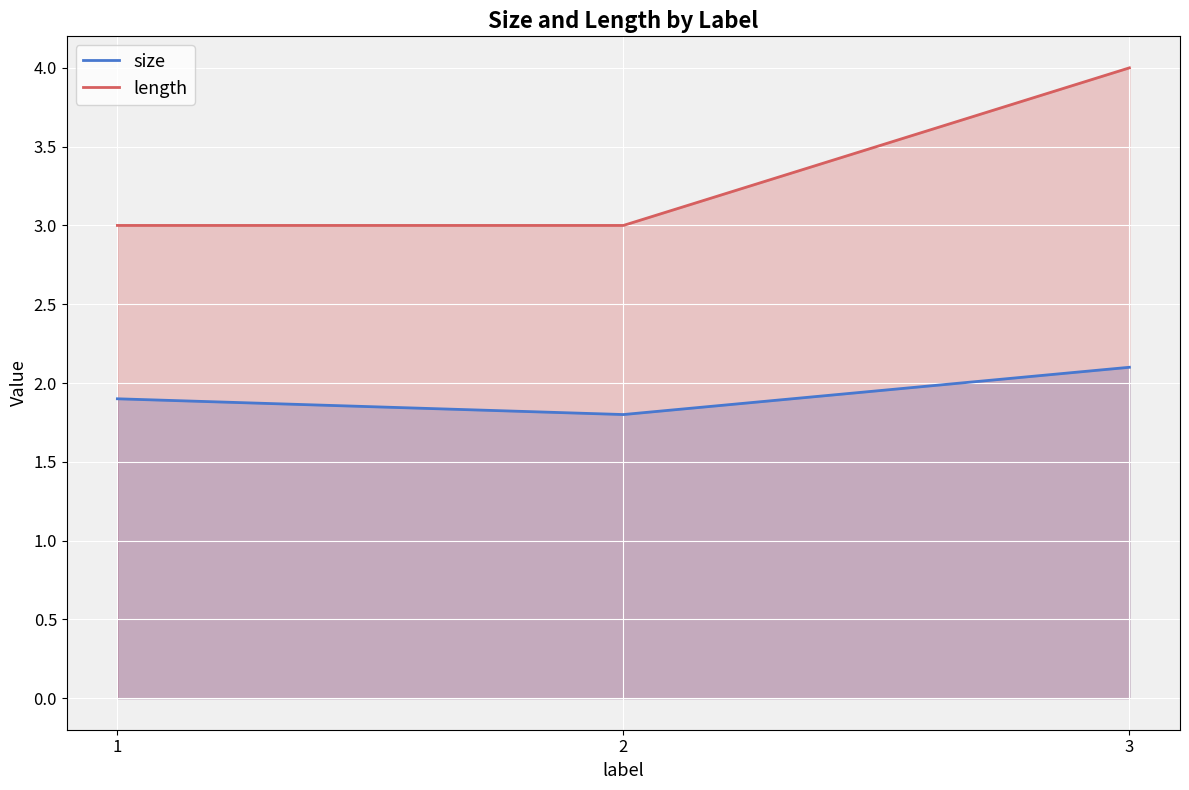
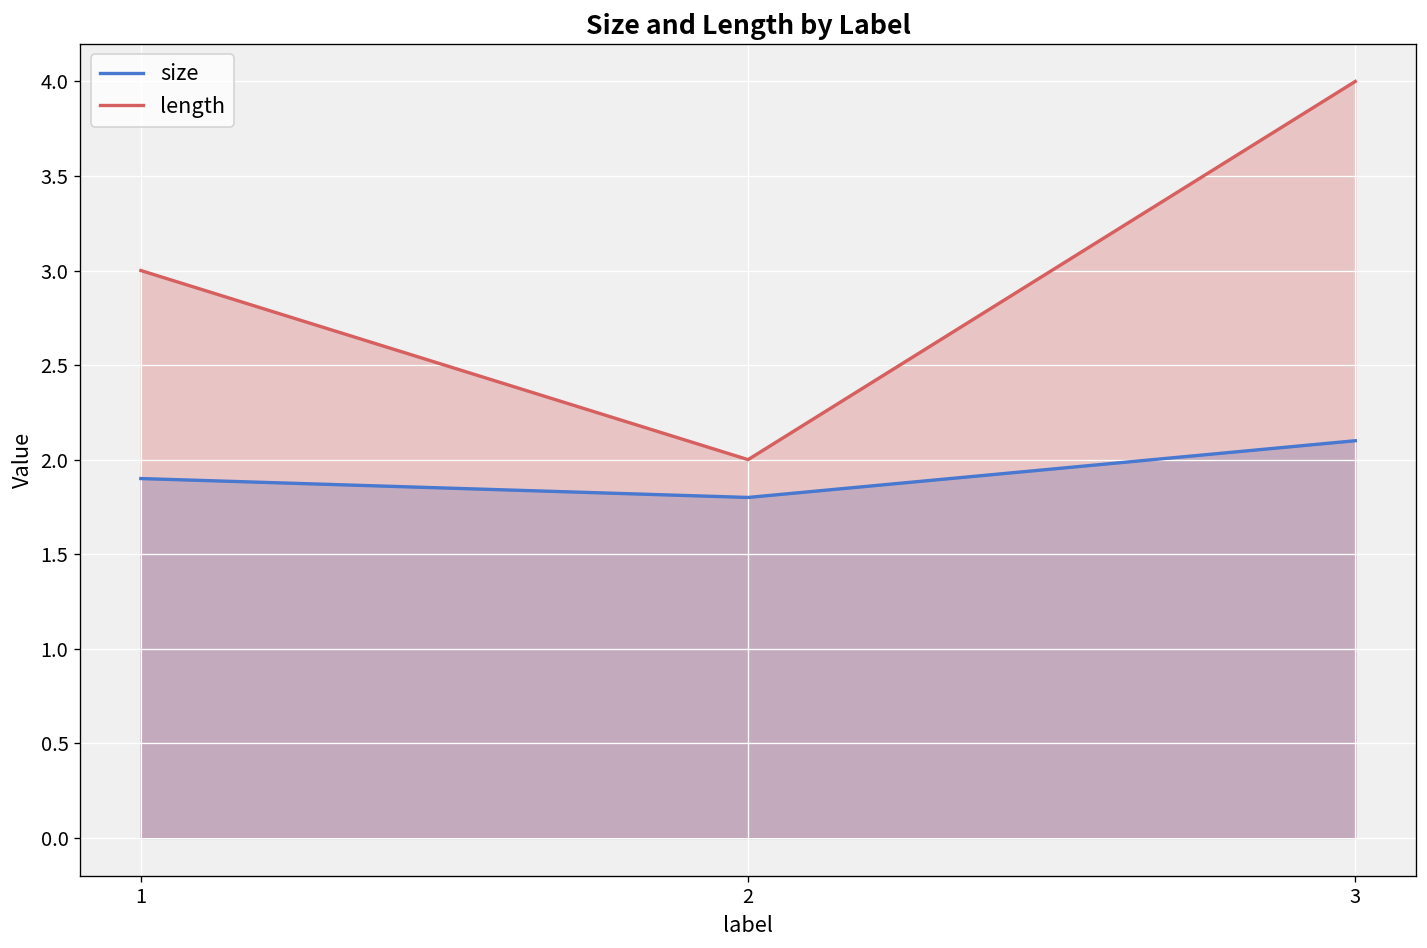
  {
    "size": {
      "1": 1.90,
      "2": 1.80,
      "3": 2.10
    },
    "length": {
      "1": 3,
-     "2": 3,
+     "2": 2,
      "3": 4
    }
  }
